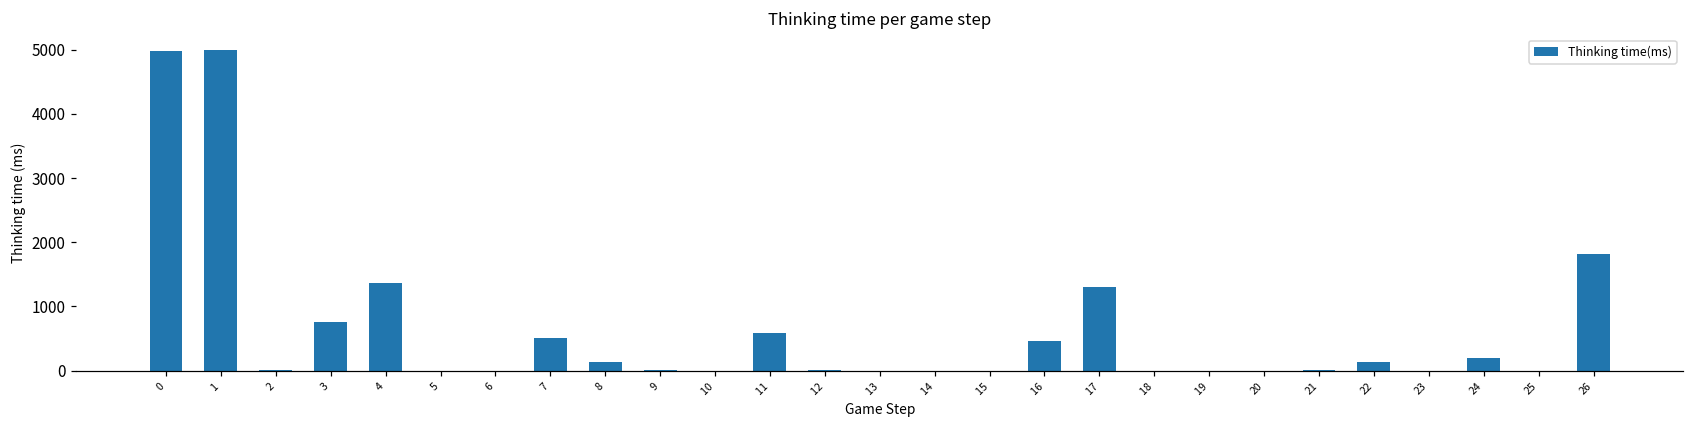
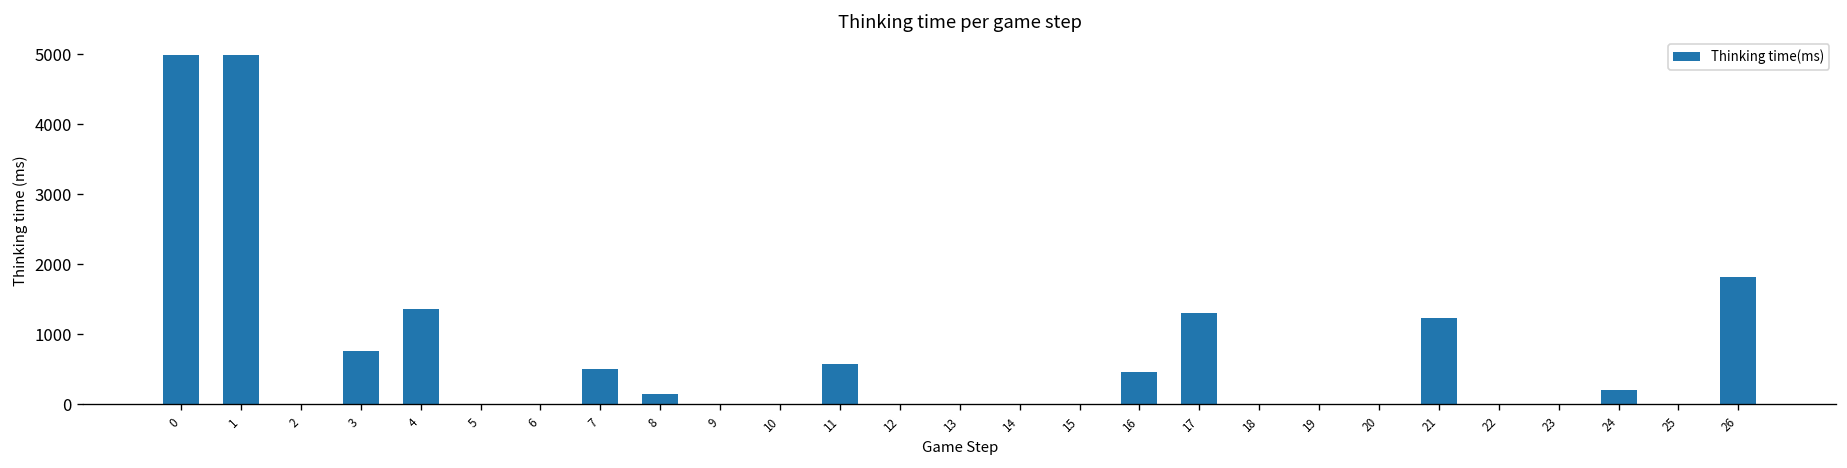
  {
    "0": 5000,
    "1": 5000,
    "3": 800,
    "4": 1400,
    "5": 0,
    "6": 0,
    "7": 500,
    "8": 100,
    "10": 0,
    "11": 600,
    "13": 0,
    "14": 0,
    "15": 0,
    "16": 500,
    "17": 1300,
    "18": 0,
    "19": 0,
    "20": 0,
-   "21": 0,
-   "22": 100,
+   "21": 1200,
+   "22": 0,
    "23": 0,
    "24": 200,
    "25": 0,
    "26": 1800
  }
